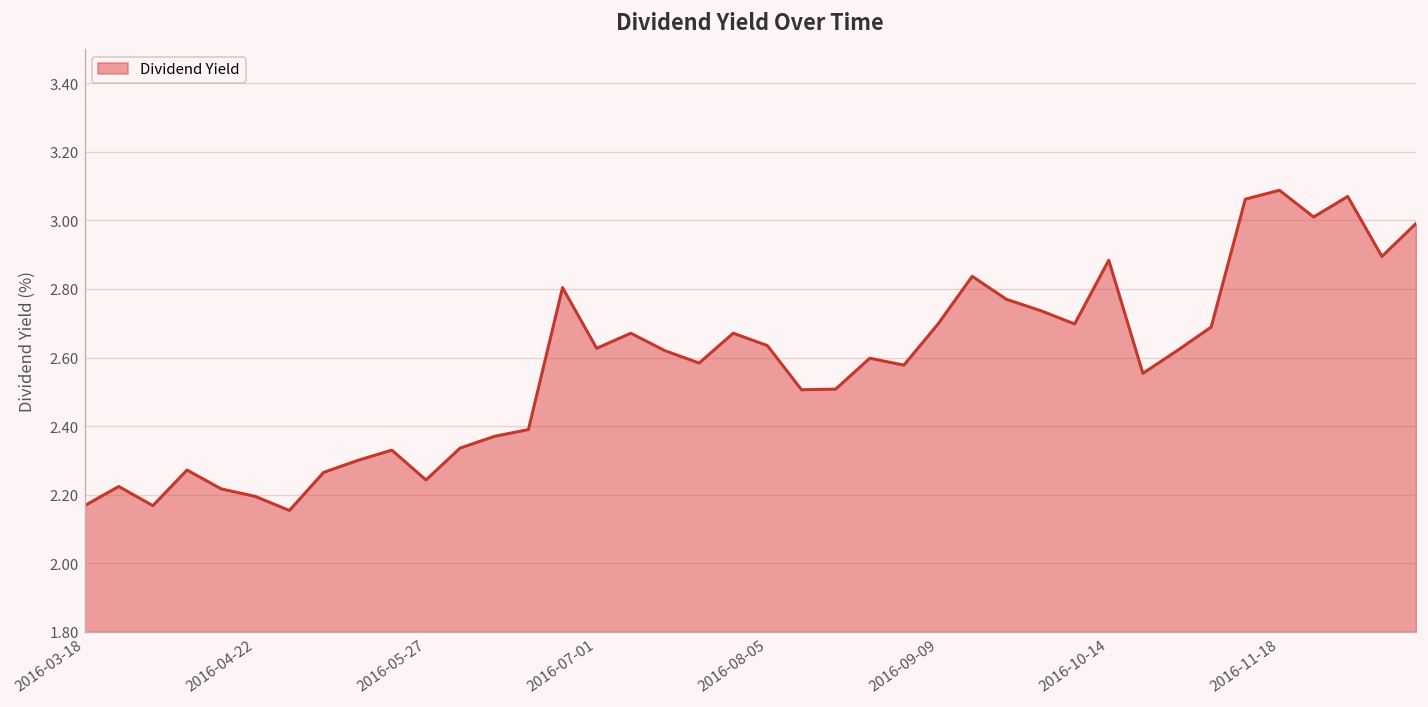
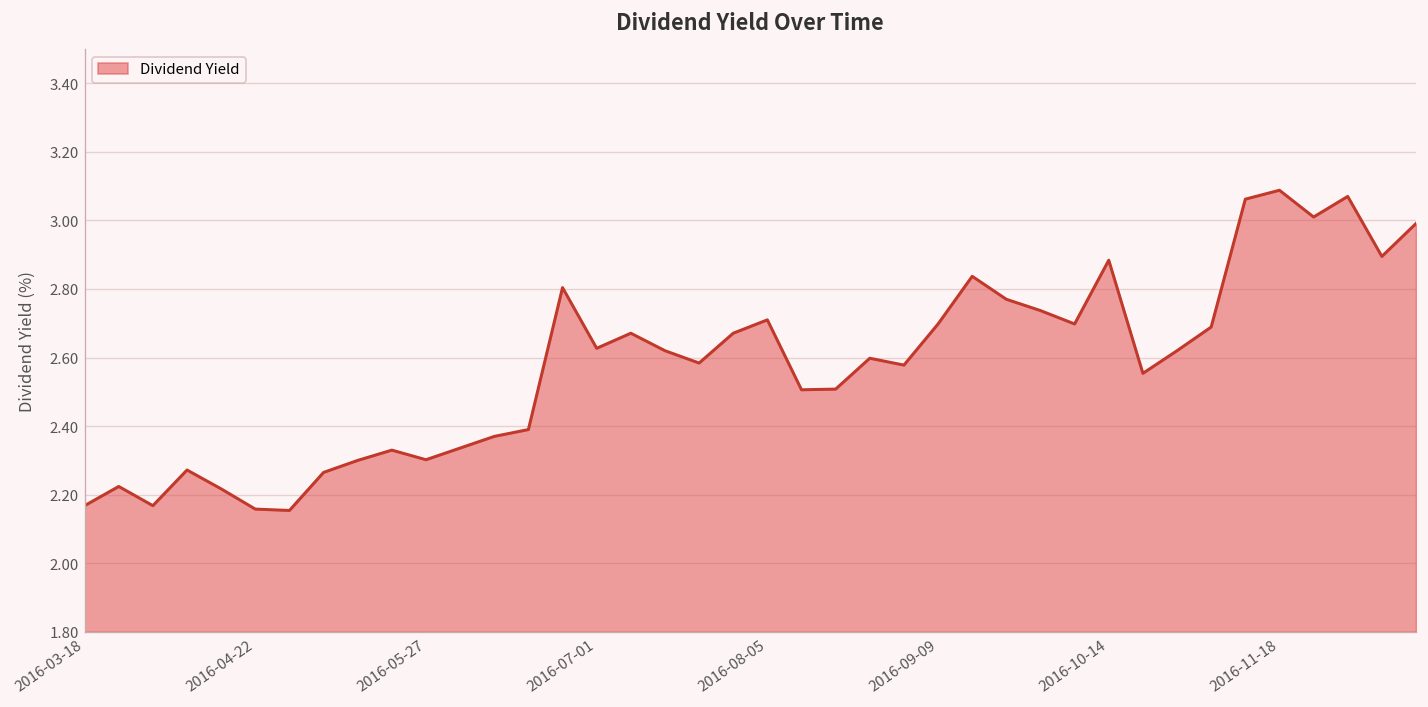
  {
    "2016-03-18": 2.17,
-   "2016-04-22": 2.20,
-   "2016-05-27": 2.24,
+   "2016-04-22": 2.16,
+   "2016-05-27": 2.30,
    "2016-07-01": 2.63,
-   "2016-08-05": 2.64,
+   "2016-08-05": 2.71,
    "2016-09-09": 2.70,
    "2016-10-14": 2.88,
    "2016-11-18": 3.09
  }
